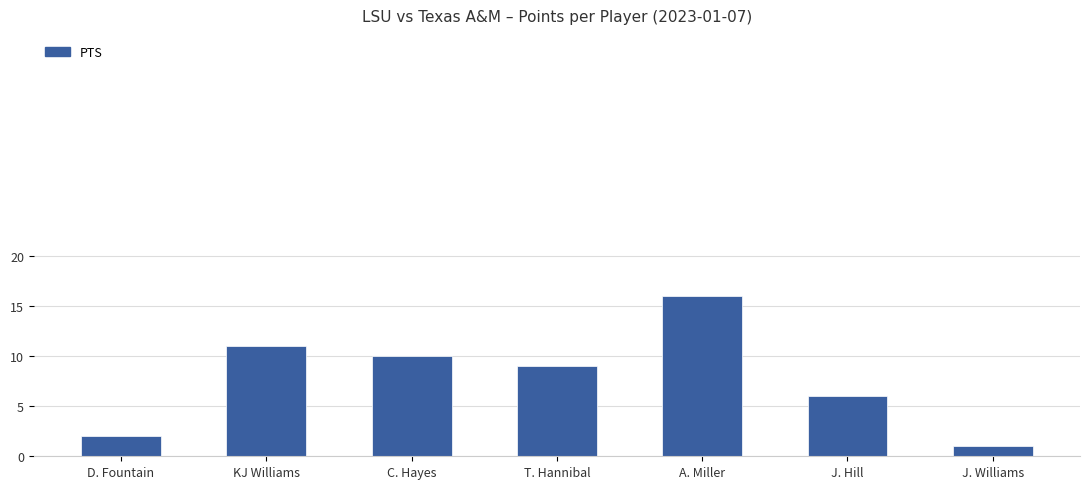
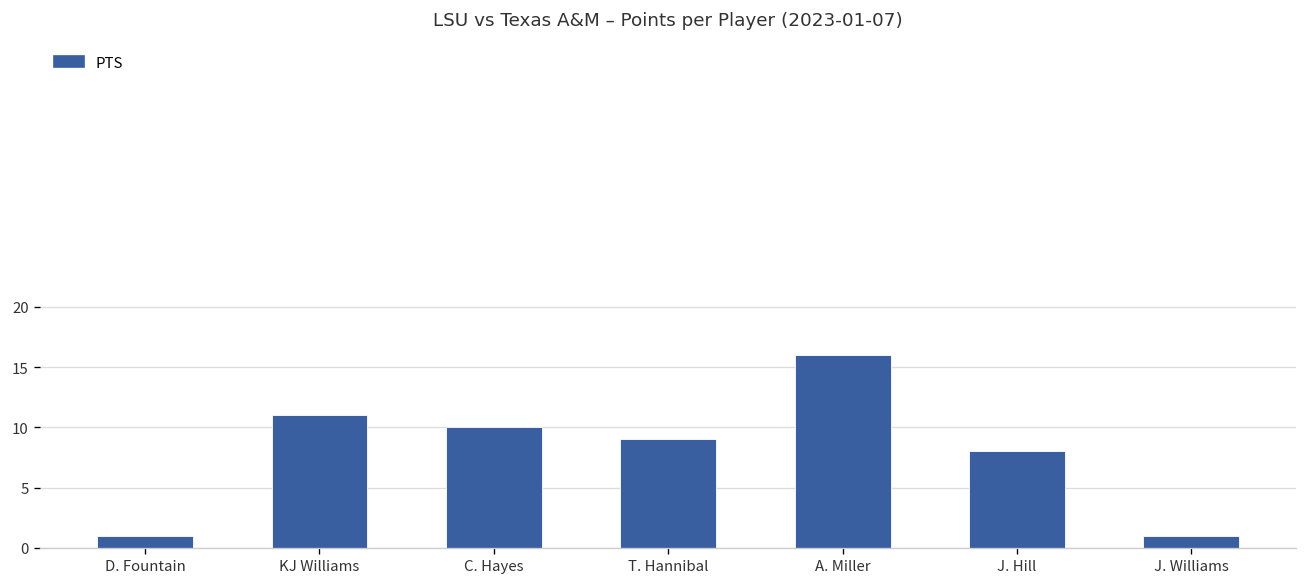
  {
-   "D. Fountain": 2,
+   "D. Fountain": 1,
    "KJ Williams": 11,
    "C. Hayes": 10,
    "T. Hannibal": 9,
    "A. Miller": 16,
-   "J. Hill": 6,
+   "J. Hill": 8,
    "J. Williams": 1
  }
